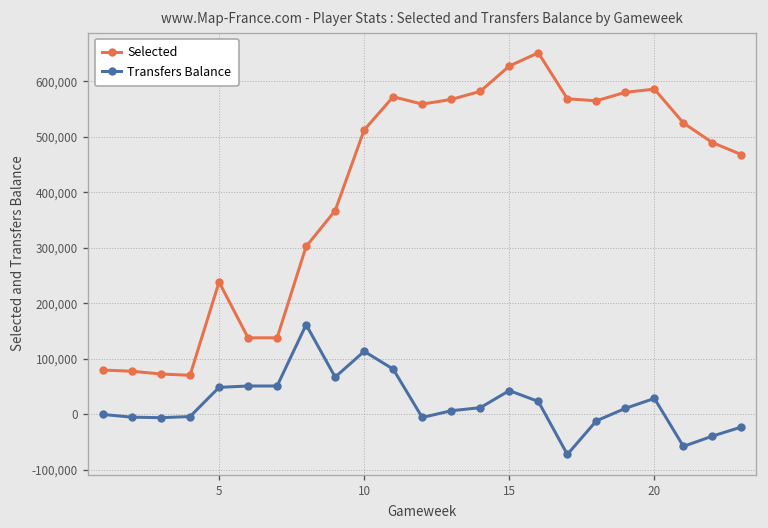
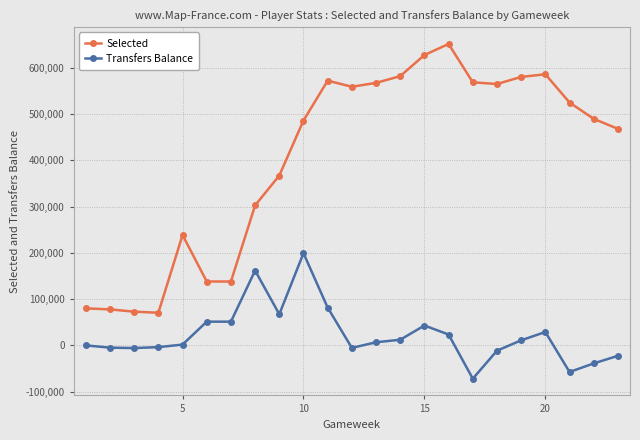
  {
    "Selected": {
      "5": "240,000",
-     "10": "510,000",
+     "10": "490,000",
      "15": "630,000",
      "20": "590,000"
    },
    "Transfers Balance": {
-     "5": "50,000",
-     "10": "110,000",
+     "5": "0",
+     "10": "200,000",
      "15": "40,000",
      "20": "30,000"
    }
  }
